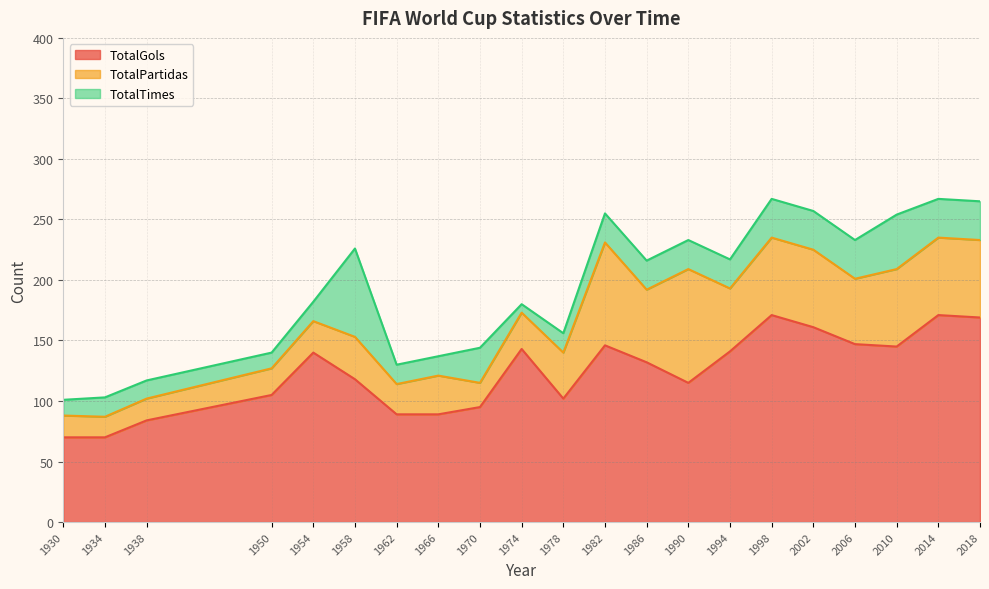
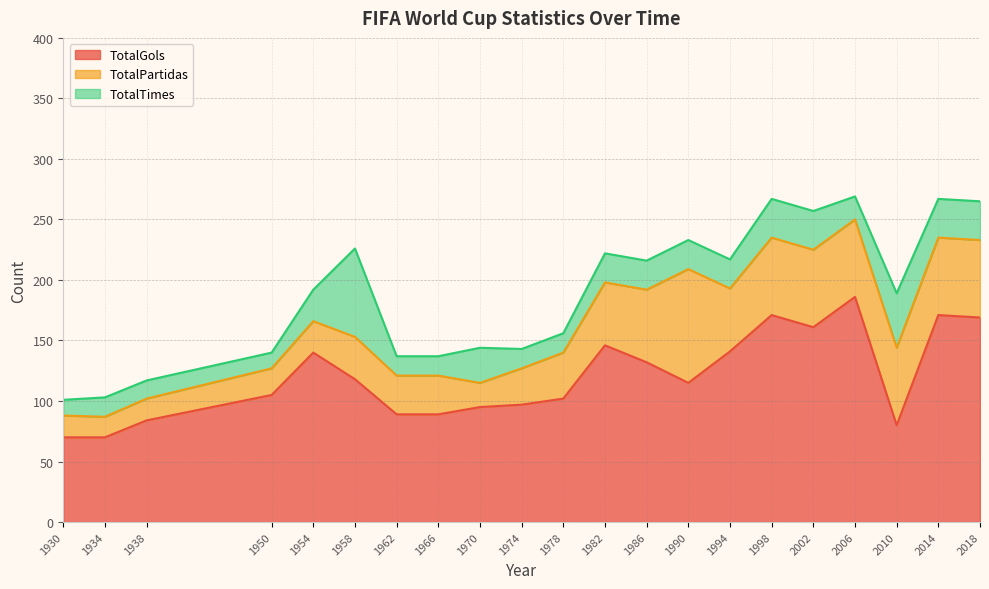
  {
    "TotalGols": {
      "1930": 70,
      "1934": 70,
      "1938": 84,
      "1950": 105,
      "1954": 140,
      "1958": 118,
      "1962": 89,
      "1966": 89,
      "1970": 95,
-     "1974": 143,
+     "1974": 97,
      "1978": 102,
      "1982": 146,
      "1986": 132,
      "1990": 115,
      "1994": 141,
      "1998": 171,
      "2002": 161,
-     "2006": 147,
-     "2010": 145,
+     "2006": 186,
+     "2010": 80,
      "2014": 171,
      "2018": 169
    },
    "TotalPartidas": {
      "1930": 18,
      "1934": 17,
      "1938": 18,
      "1950": 22,
      "1954": 26,
      "1958": 35,
-     "1962": 25,
+     "1962": 32,
      "1966": 32,
      "1970": 20,
      "1974": 30,
      "1978": 38,
-     "1982": 85,
+     "1982": 52,
      "1986": 60,
      "1990": 94,
      "1994": 52,
      "1998": 64,
      "2002": 64,
-     "2006": 54,
+     "2006": 64,
      "2010": 64,
      "2014": 64,
      "2018": 64
    },
    "TotalTimes": {
      "1930": 13,
      "1934": 16,
      "1938": 15,
      "1950": 13,
-     "1954": 16,
+     "1954": 26,
      "1958": 73,
      "1962": 16,
      "1966": 16,
      "1970": 29,
-     "1974": 7,
+     "1974": 16,
      "1978": 16,
      "1982": 24,
      "1986": 24,
      "1990": 24,
      "1994": 24,
      "1998": 32,
      "2002": 32,
-     "2006": 32,
+     "2006": 19,
      "2010": 45,
      "2014": 32,
      "2018": 32
    }
  }
